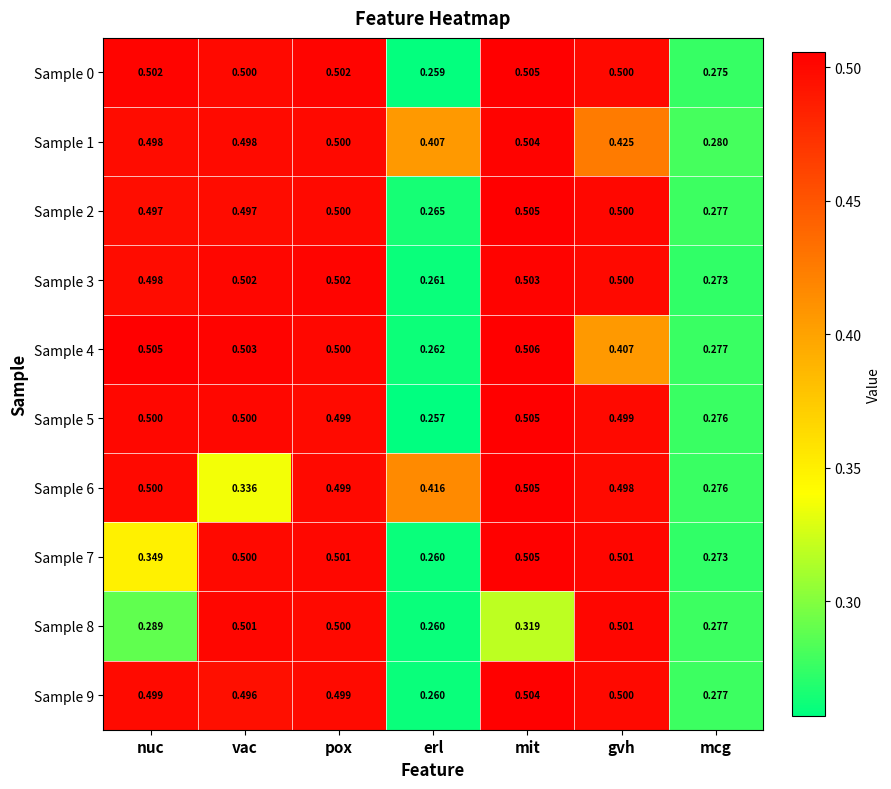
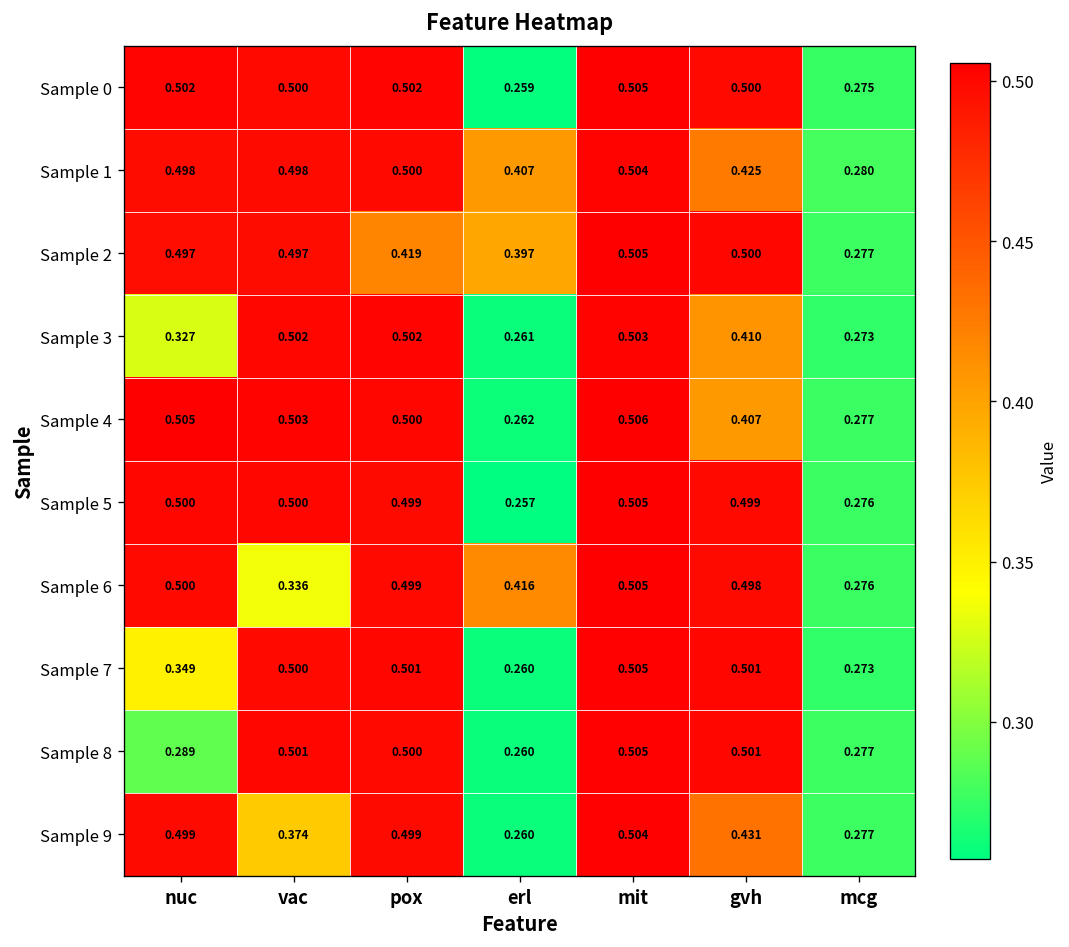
  {
    "Sample 0": {
      "nuc": 0.502,
      "vac": 0.500,
      "pox": 0.502,
      "erl": 0.259,
      "mit": 0.505,
      "gvh": 0.500,
      "mcg": 0.275
    },
    "Sample 1": {
      "nuc": 0.498,
      "vac": 0.498,
      "pox": 0.500,
      "erl": 0.407,
      "mit": 0.504,
      "gvh": 0.425,
      "mcg": 0.280
    },
    "Sample 2": {
      "nuc": 0.497,
      "vac": 0.497,
-     "pox": 0.500,
-     "erl": 0.265,
+     "pox": 0.419,
+     "erl": 0.397,
      "mit": 0.505,
      "gvh": 0.500,
      "mcg": 0.277
    },
    "Sample 3": {
-     "nuc": 0.498,
+     "nuc": 0.327,
      "vac": 0.502,
      "pox": 0.502,
      "erl": 0.261,
      "mit": 0.503,
-     "gvh": 0.500,
+     "gvh": 0.410,
      "mcg": 0.273
    },
    "Sample 4": {
      "nuc": 0.505,
      "vac": 0.503,
      "pox": 0.500,
      "erl": 0.262,
      "mit": 0.506,
      "gvh": 0.407,
      "mcg": 0.277
    },
    "Sample 5": {
      "nuc": 0.500,
      "vac": 0.500,
      "pox": 0.499,
      "erl": 0.257,
      "mit": 0.505,
      "gvh": 0.499,
      "mcg": 0.276
    },
    "Sample 6": {
      "nuc": 0.500,
      "vac": 0.336,
      "pox": 0.499,
      "erl": 0.416,
      "mit": 0.505,
      "gvh": 0.498,
      "mcg": 0.276
    },
    "Sample 7": {
      "nuc": 0.349,
      "vac": 0.500,
      "pox": 0.501,
      "erl": 0.260,
      "mit": 0.505,
      "gvh": 0.501,
      "mcg": 0.273
    },
    "Sample 8": {
      "nuc": 0.289,
      "vac": 0.501,
      "pox": 0.500,
      "erl": 0.260,
-     "mit": 0.319,
+     "mit": 0.505,
      "gvh": 0.501,
      "mcg": 0.277
    },
    "Sample 9": {
      "nuc": 0.499,
-     "vac": 0.496,
+     "vac": 0.374,
      "pox": 0.499,
      "erl": 0.260,
      "mit": 0.504,
-     "gvh": 0.500,
+     "gvh": 0.431,
      "mcg": 0.277
    }
  }
